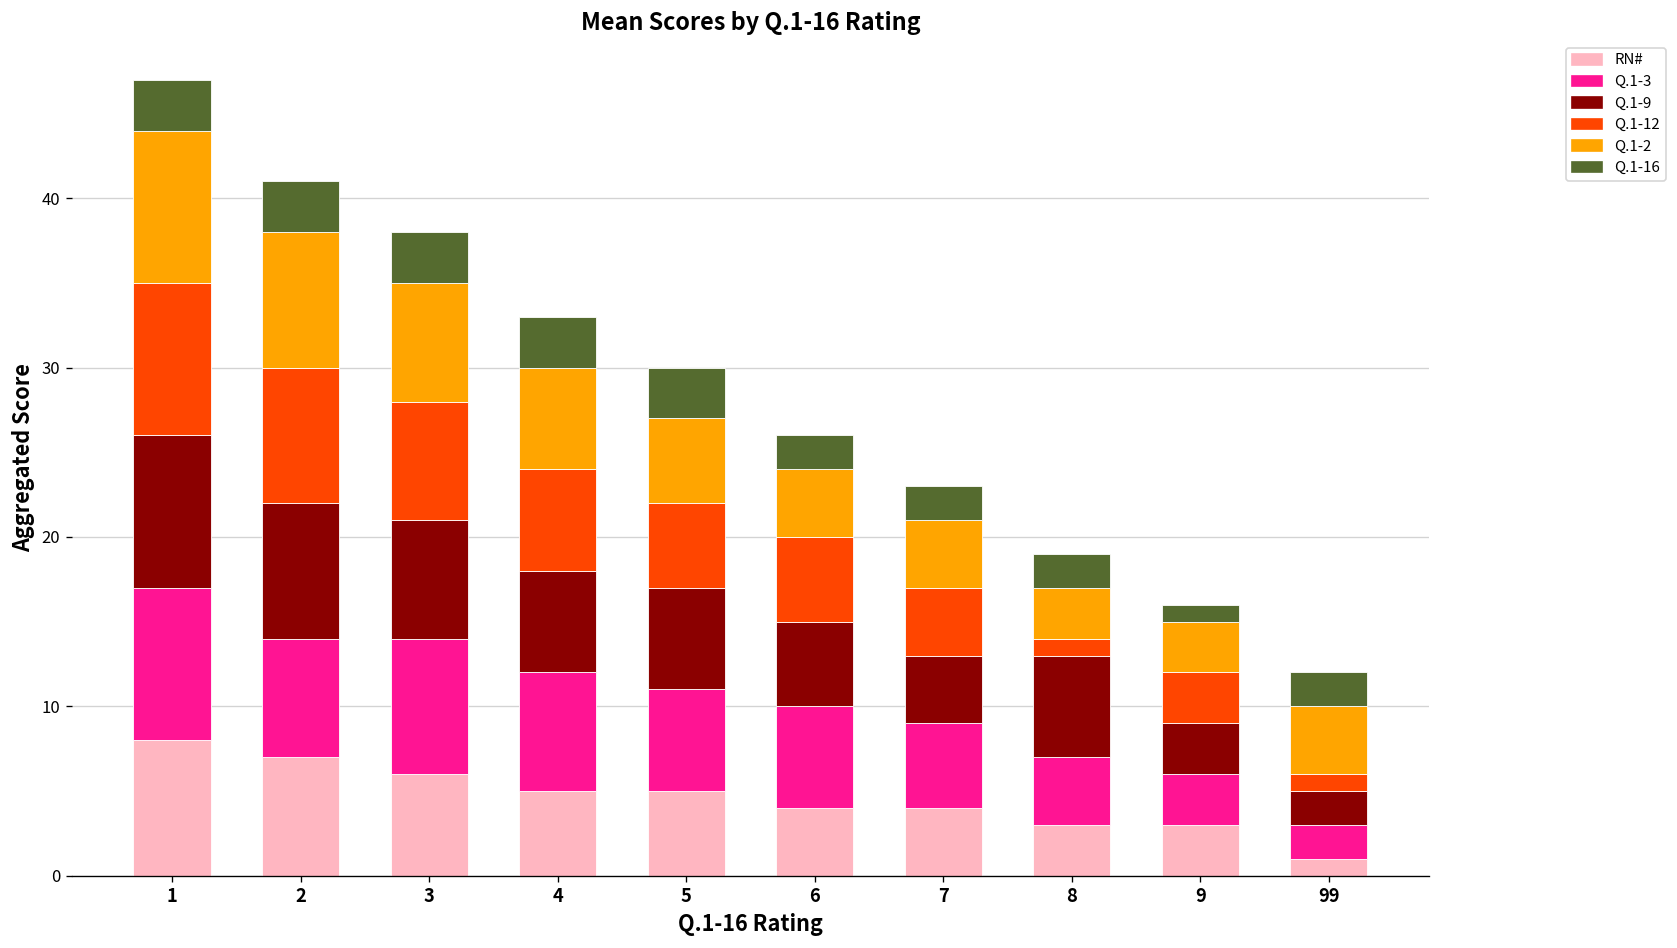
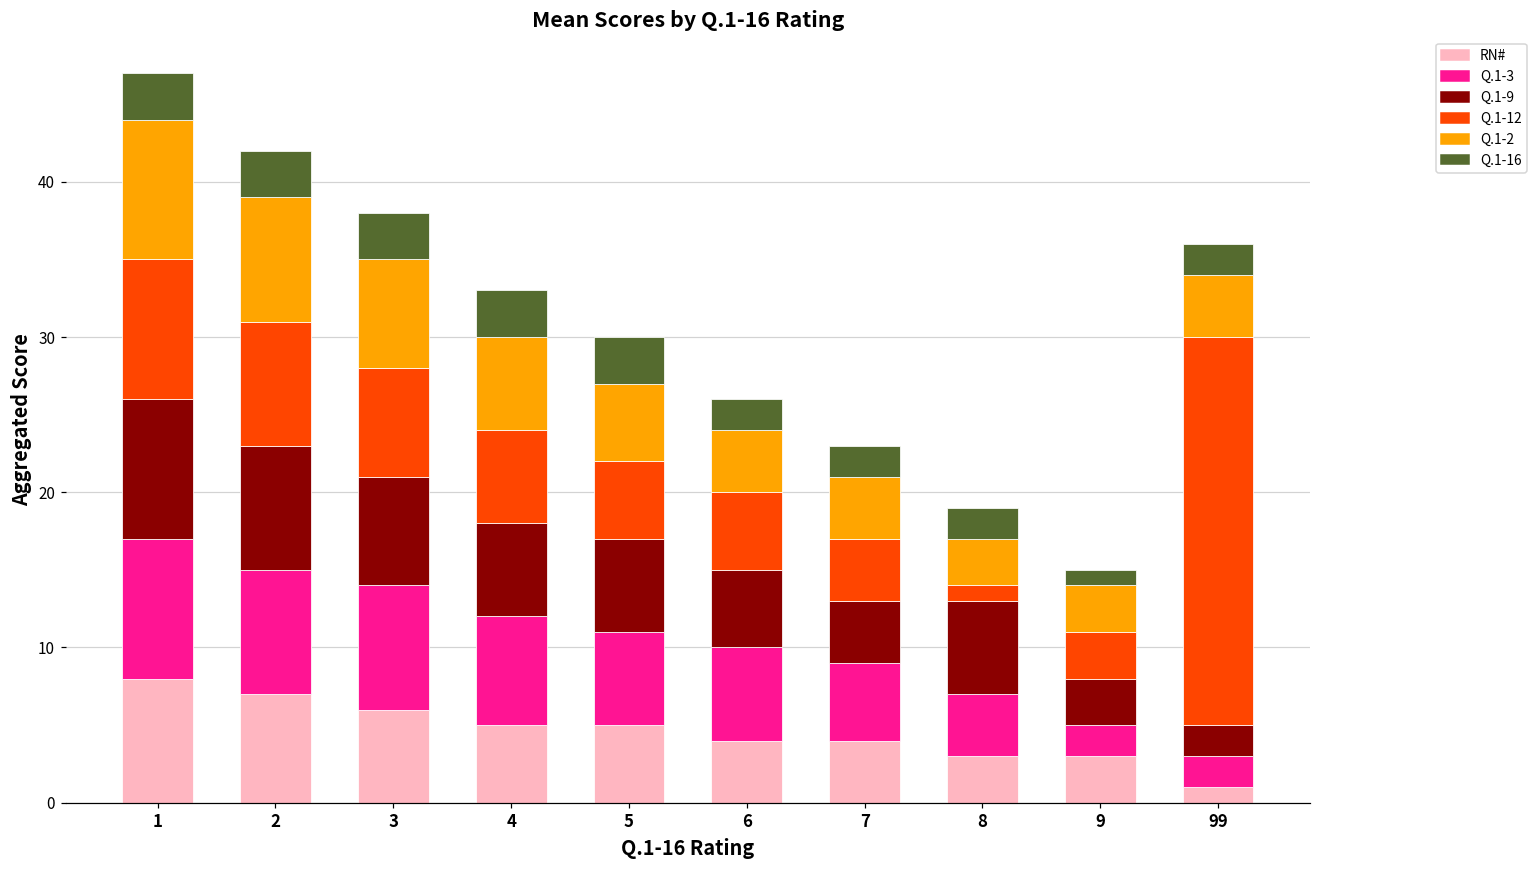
  {
    "RN#": {
      "1": 8,
      "2": 7,
      "3": 6,
      "4": 5,
      "5": 5,
      "6": 4,
      "7": 4,
      "8": 3,
      "9": 3,
      "99": 1
    },
    "Q.1-3": {
      "1": 9,
-     "2": 7,
+     "2": 8,
      "3": 8,
      "4": 7,
      "5": 6,
      "6": 6,
      "7": 5,
      "8": 4,
-     "9": 3,
+     "9": 2,
      "99": 2
    },
    "Q.1-9": {
      "1": 9,
      "2": 8,
      "3": 7,
      "4": 6,
      "5": 6,
      "6": 5,
      "7": 4,
      "8": 6,
      "9": 3,
      "99": 2
    },
    "Q.1-12": {
      "1": 9,
      "2": 8,
      "3": 7,
      "4": 6,
      "5": 5,
      "6": 5,
      "7": 4,
      "8": 1,
      "9": 3,
-     "99": 1
+     "99": 25
    },
    "Q.1-2": {
      "1": 9,
      "2": 8,
      "3": 7,
      "4": 6,
      "5": 5,
      "6": 4,
      "7": 4,
      "8": 3,
      "9": 3,
      "99": 4
    },
    "Q.1-16": {
      "1": 3,
      "2": 3,
      "3": 3,
      "4": 3,
      "5": 3,
      "6": 2,
      "7": 2,
      "8": 2,
      "9": 1,
      "99": 2
    }
  }
